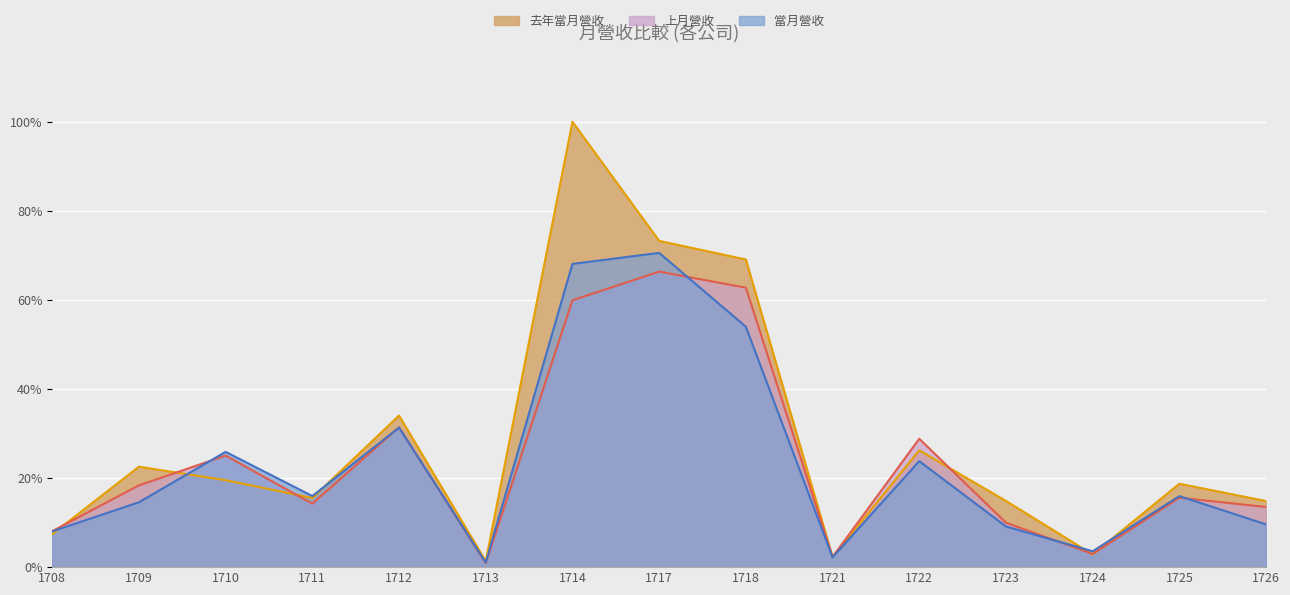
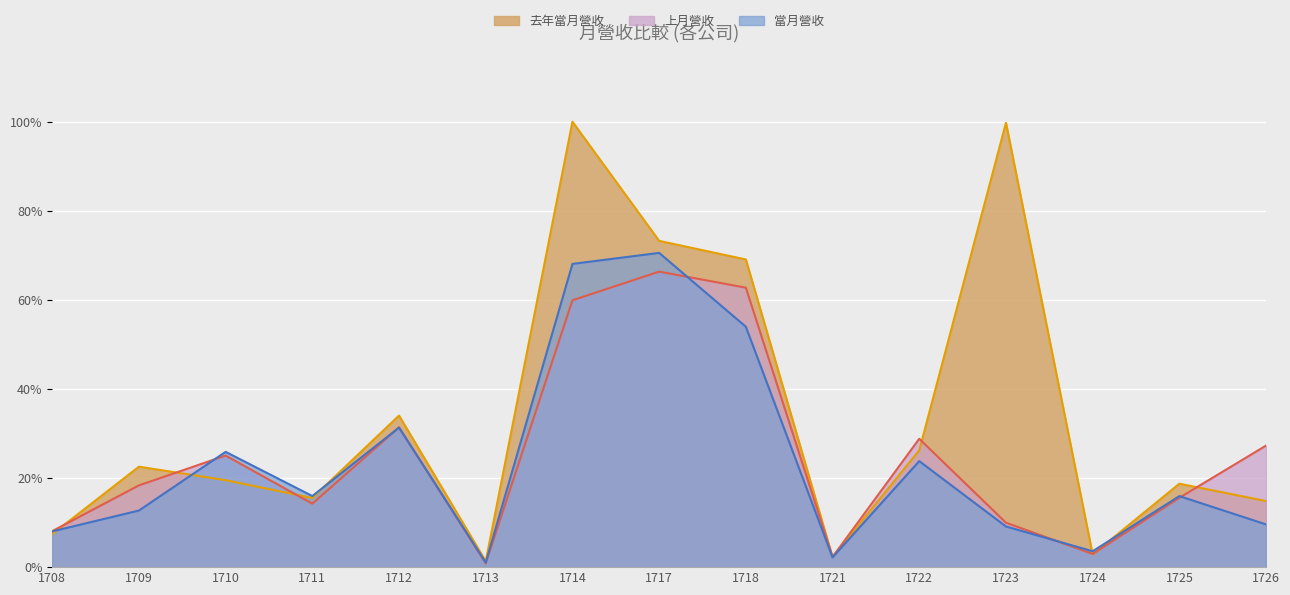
  {
    "去年當月營收": {
      "1708": "7%",
      "1709": "23%",
      "1710": "20%",
      "1712": "34%",
      "1714": "100%",
      "1717": "73%",
      "1718": "69%",
      "1722": "26%",
-     "1723": "15%",
+     "1723": "100%",
      "1725": "19%",
      "1726": "15%"
    },
    "上月營收": {
      "1709": "18%",
      "1710": "25%",
      "1711": "14%",
      "1714": "60%",
      "1717": "66%",
      "1718": "63%",
      "1722": "29%",
      "1723": "10%",
-     "1726": "14%"
+     "1726": "27%"
    },
    "當月營收": {
-     "1709": "15%",
+     "1709": "13%",
      "1710": "26%",
      "1714": "68%",
      "1717": "71%",
      "1718": "54%",
      "1722": "24%",
      "1723": "9%",
      "1724": "4%",
      "1726": "10%"
    }
  }
